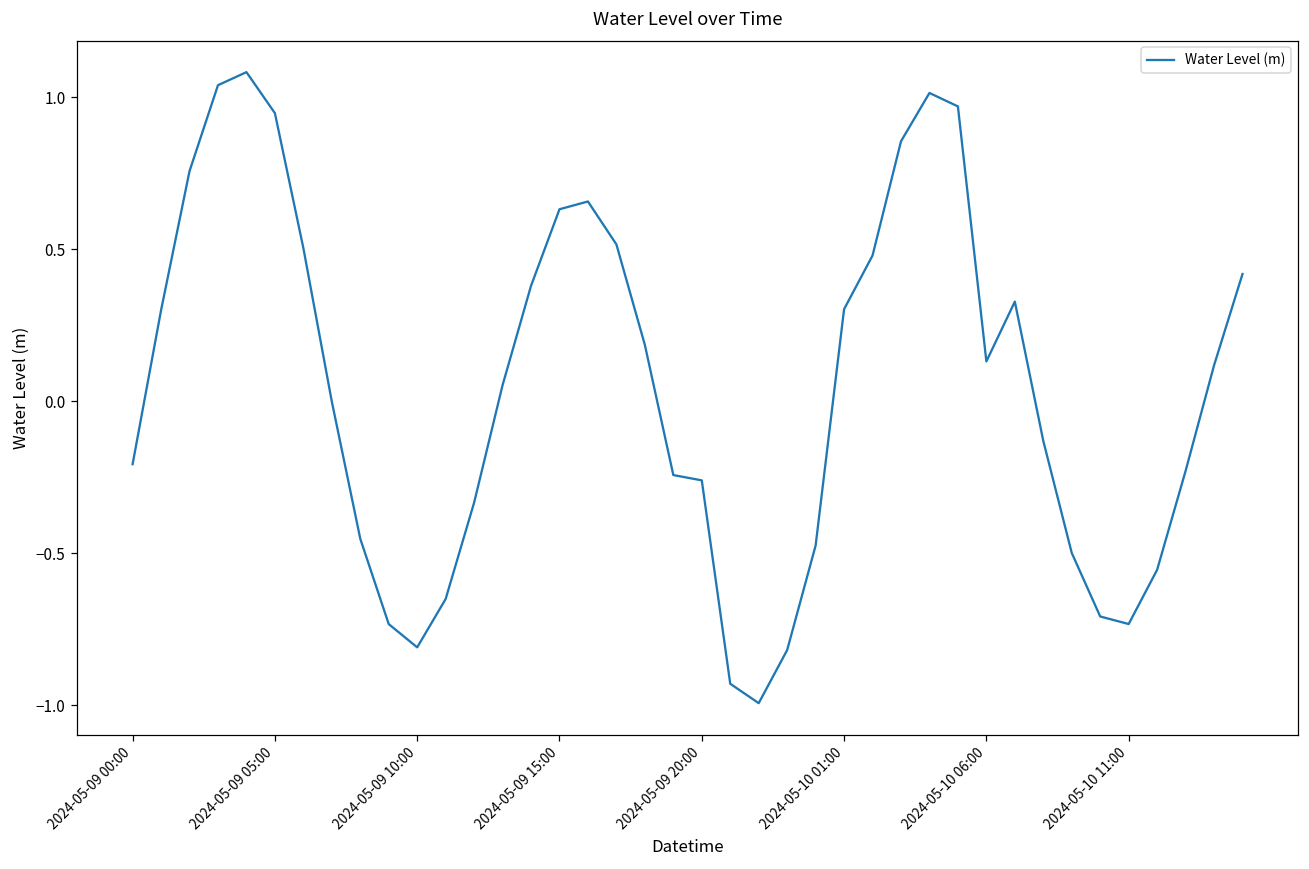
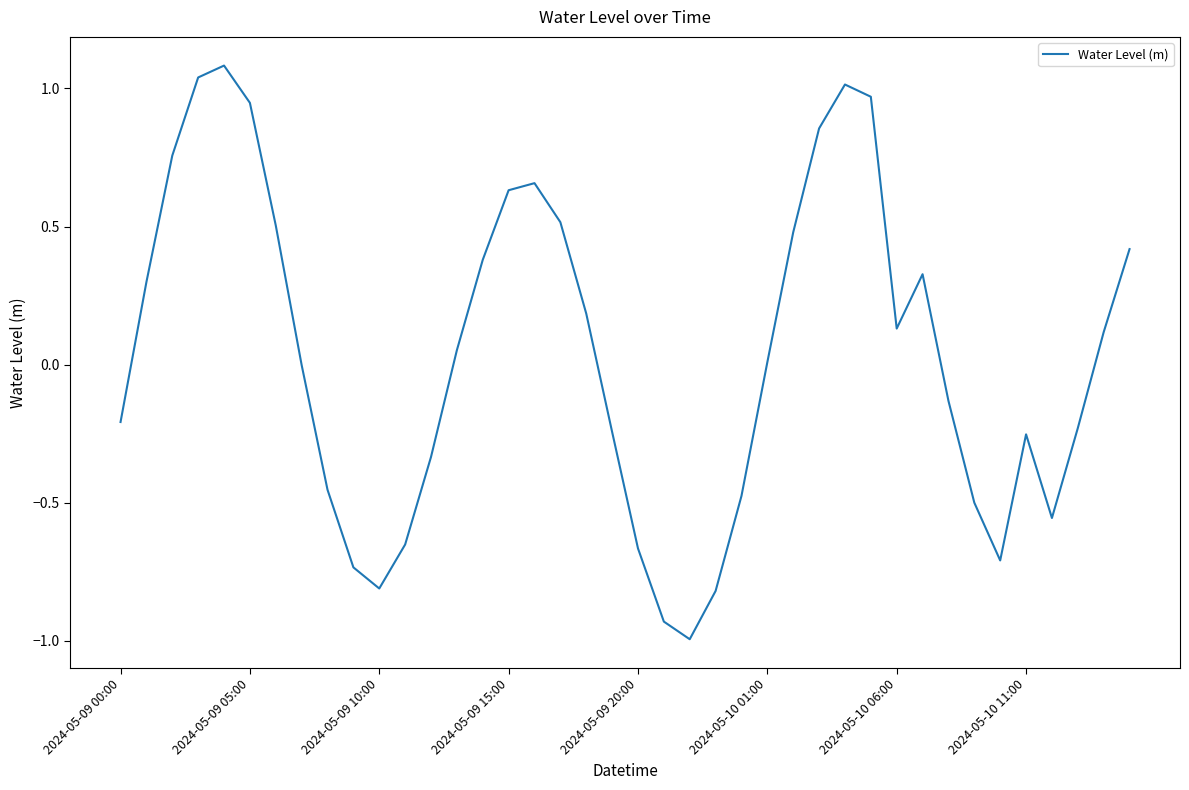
  {
    "2024-05-09 00:00": -0.21,
    "2024-05-09 05:00": 0.95,
    "2024-05-09 10:00": -0.81,
    "2024-05-09 15:00": 0.63,
-   "2024-05-09 20:00": -0.26,
-   "2024-05-10 01:00": 0.30,
+   "2024-05-09 20:00": -0.67,
+   "2024-05-10 01:00": 0.01,
    "2024-05-10 06:00": 0.13,
-   "2024-05-10 11:00": -0.73
+   "2024-05-10 11:00": -0.25
  }
